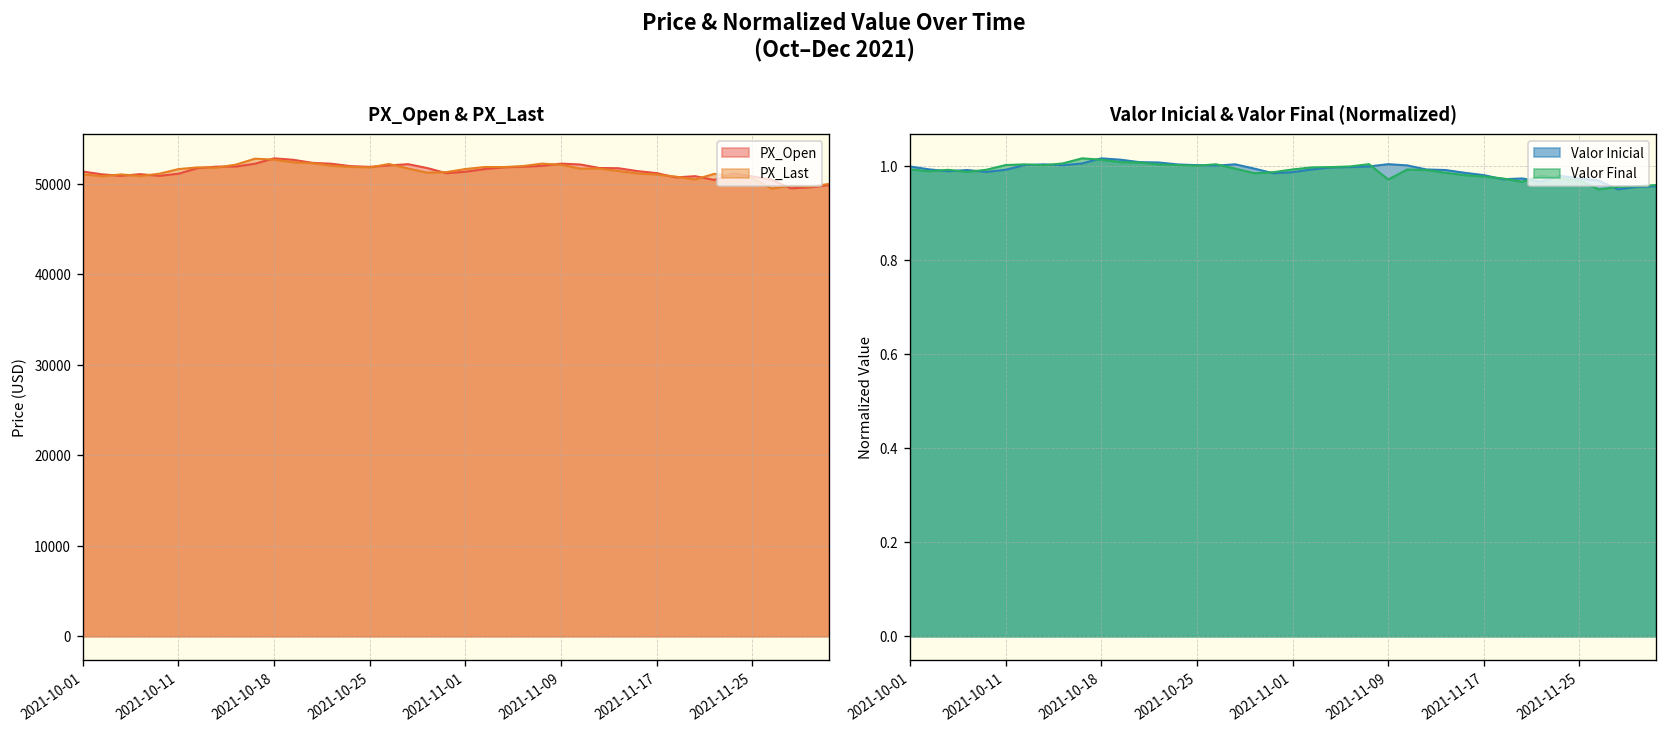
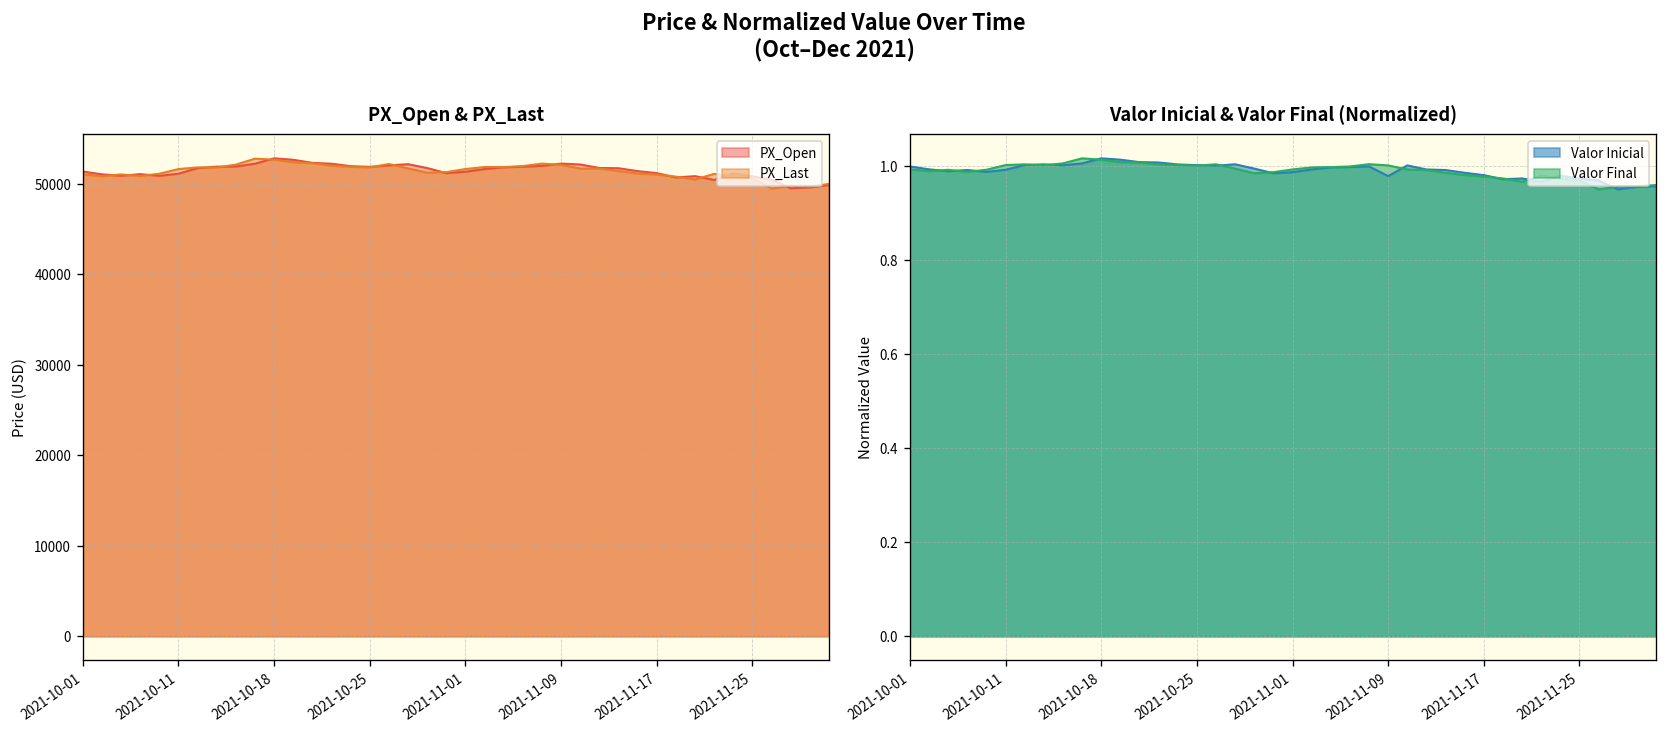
  {
    "Valor Inicial & Valor Final (Normalized)": {
      "Valor Inicial": {
        "2021-10-11": 0.99,
-       "2021-11-09": 1.00
+       "2021-11-09": 0.98
      },
      "Valor Final": {
        "2021-10-11": 1.00,
-       "2021-11-09": 0.97
+       "2021-11-09": 1.00
      }
    }
  }
